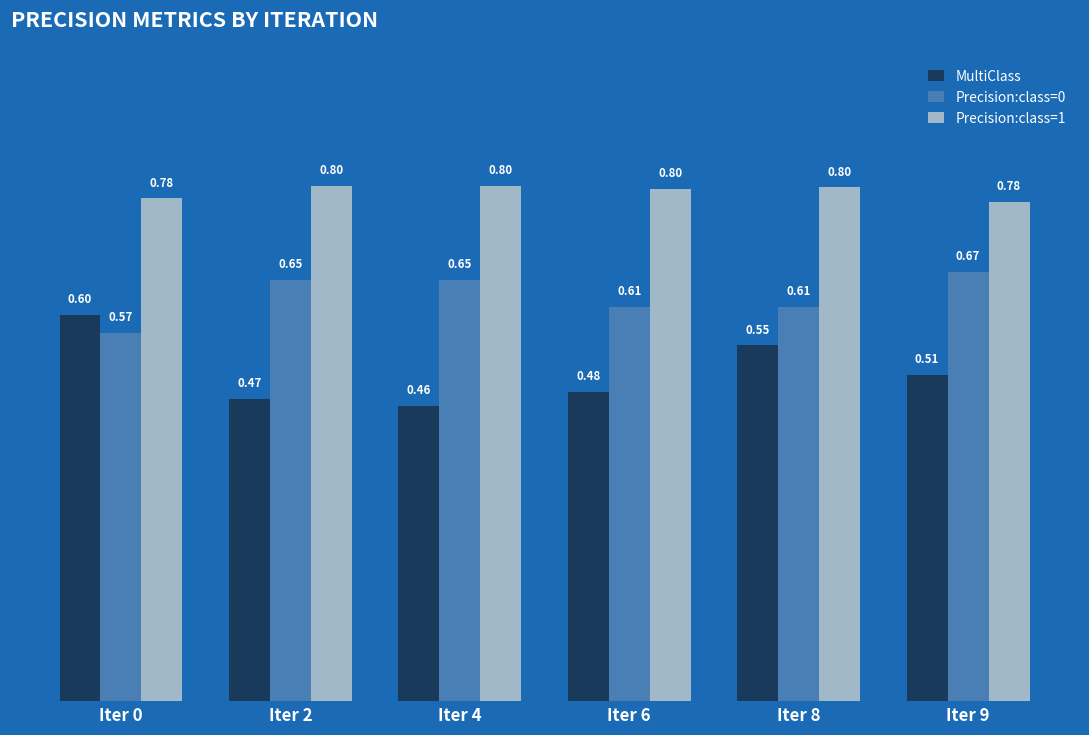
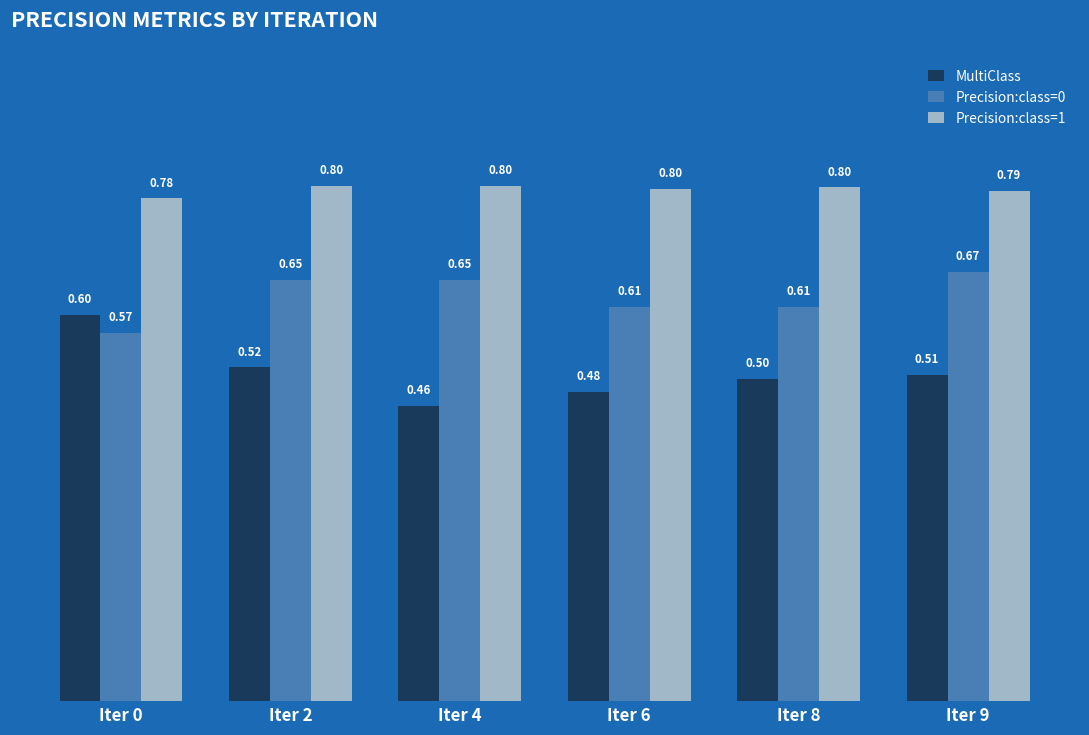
  {
    "MultiClass": {
      "Iter 0": 0.60,
-     "Iter 2": 0.47,
+     "Iter 2": 0.52,
      "Iter 4": 0.46,
      "Iter 6": 0.48,
-     "Iter 8": 0.55,
+     "Iter 8": 0.50,
      "Iter 9": 0.51
    },
    "Precision:class=0": {
      "Iter 0": 0.57,
      "Iter 2": 0.65,
      "Iter 4": 0.65,
      "Iter 6": 0.61,
      "Iter 8": 0.61,
      "Iter 9": 0.67
    },
    "Precision:class=1": {
      "Iter 0": 0.78,
      "Iter 2": 0.80,
      "Iter 4": 0.80,
      "Iter 6": 0.80,
      "Iter 8": 0.80,
-     "Iter 9": 0.78
+     "Iter 9": 0.79
    }
  }
